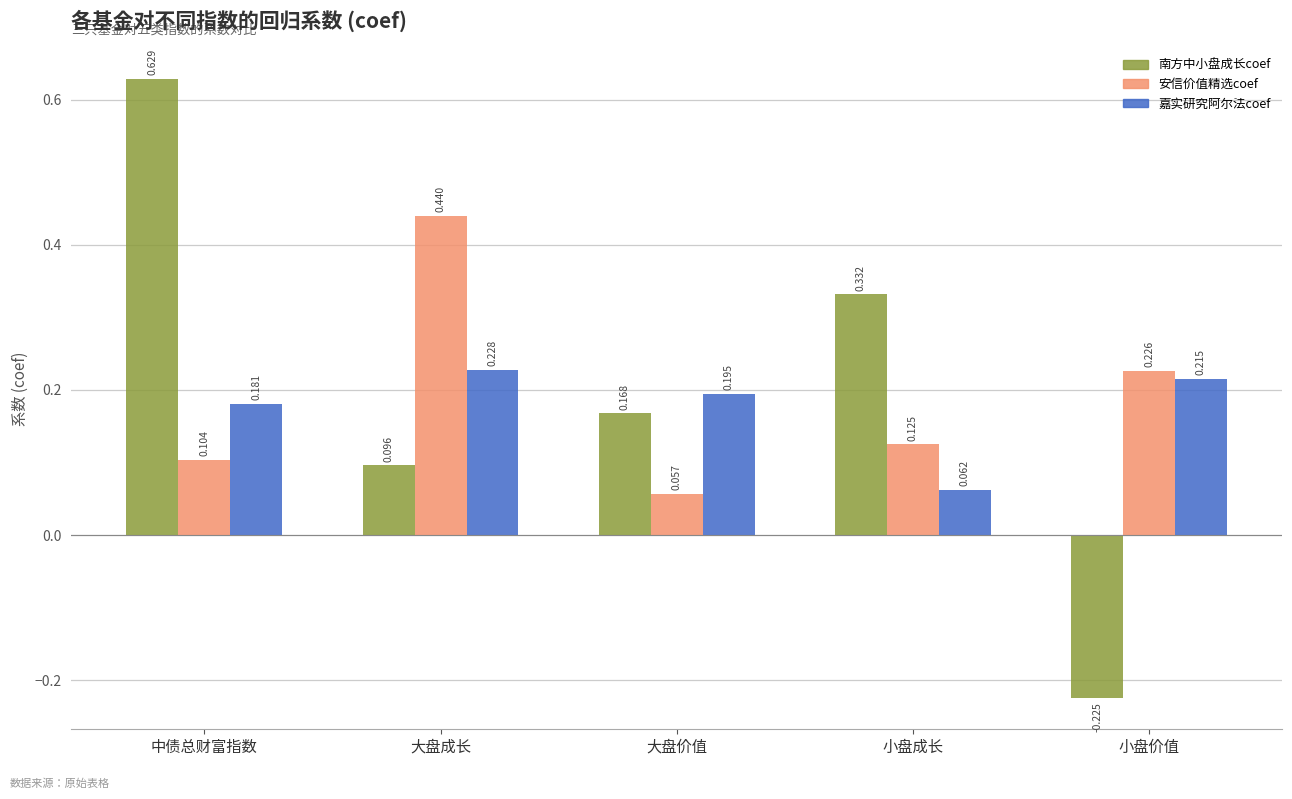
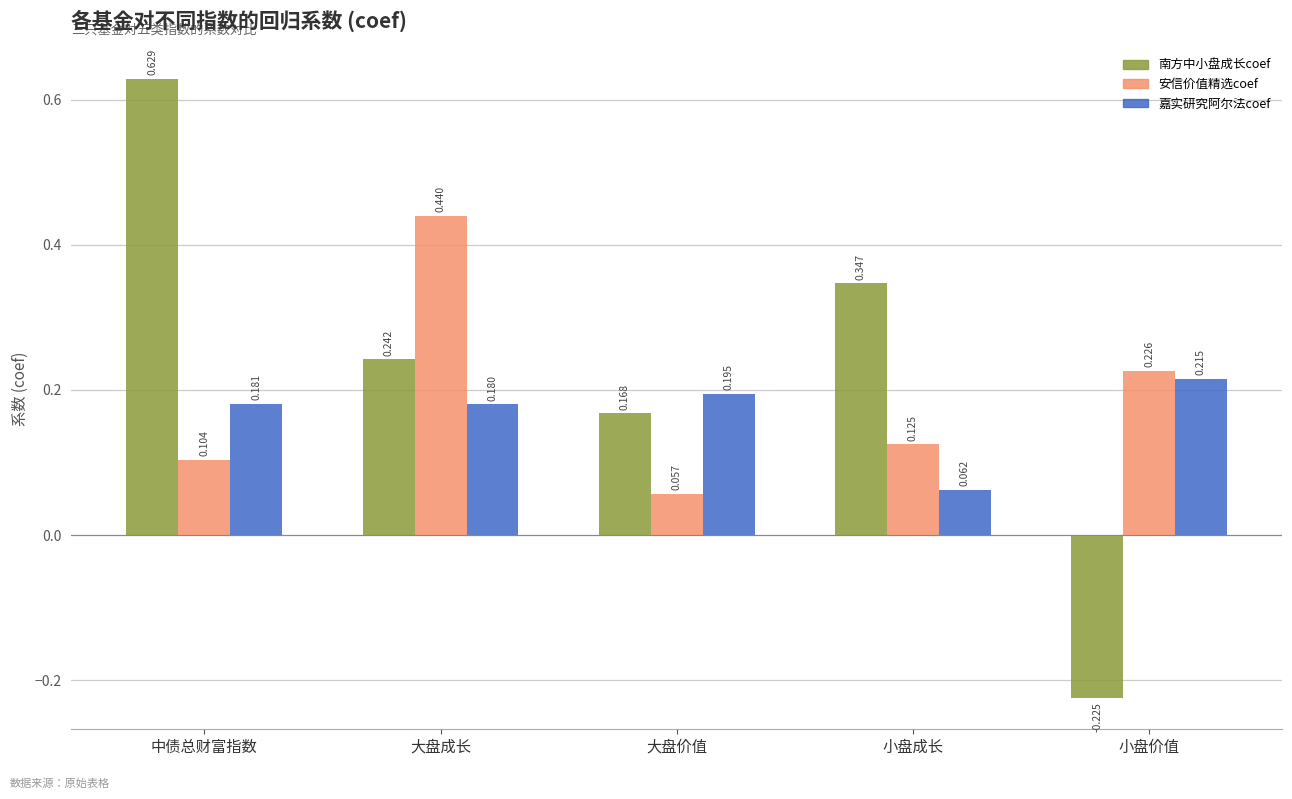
  {
    "南方中小盘成长coef": {
      "中债总财富指数": 0.629,
-     "大盘成长": 0.096,
+     "大盘成长": 0.242,
      "大盘价值": 0.168,
-     "小盘成长": 0.332,
+     "小盘成长": 0.347,
      "小盘价值": -0.225
    },
    "安信价值精选coef": {
      "中债总财富指数": 0.104,
      "大盘成长": 0.440,
      "大盘价值": 0.057,
      "小盘成长": 0.125,
      "小盘价值": 0.226
    },
    "嘉实研究阿尔法coef": {
      "中债总财富指数": 0.181,
-     "大盘成长": 0.228,
+     "大盘成长": 0.180,
      "大盘价值": 0.195,
      "小盘成长": 0.062,
      "小盘价值": 0.215
    }
  }
